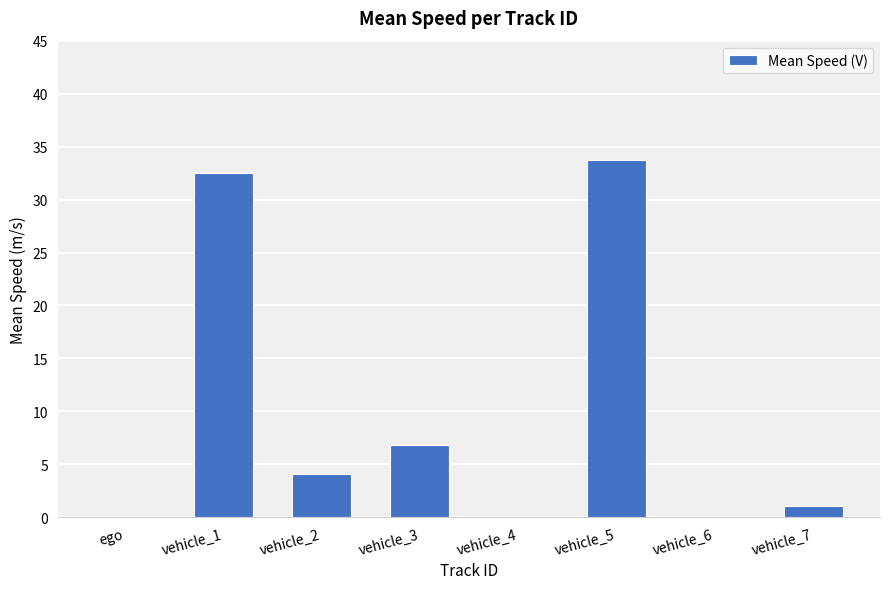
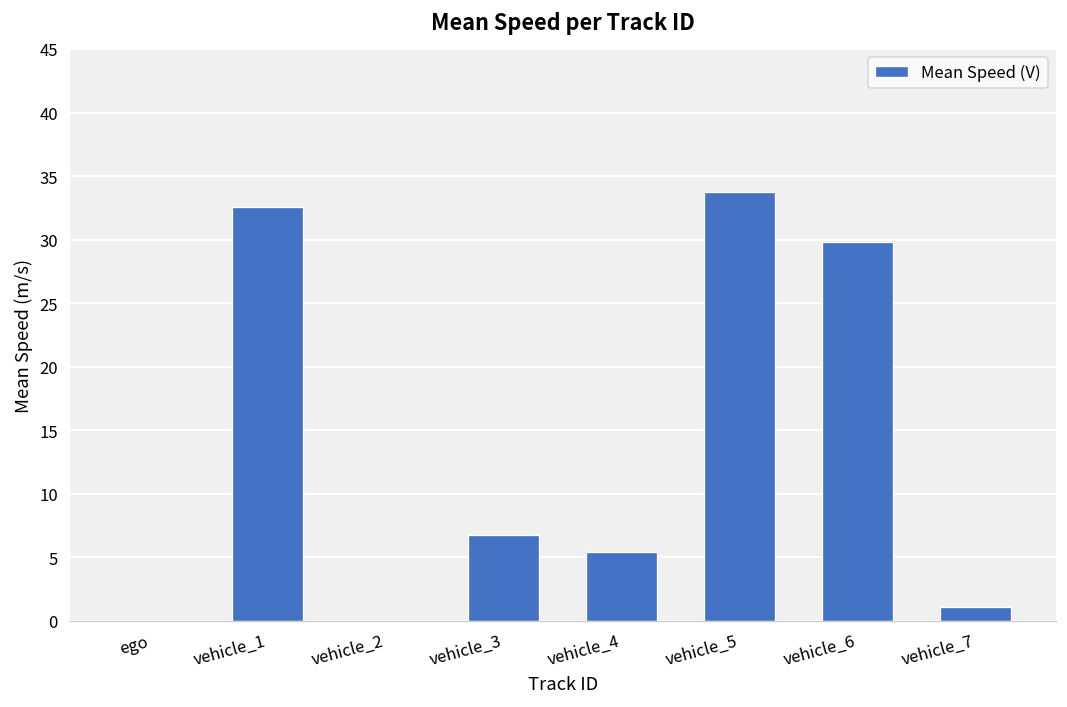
  {
    "ego": 0.0,
    "vehicle_1": 32.5,
-   "vehicle_2": 4.1,
+   "vehicle_2": 0.0,
    "vehicle_3": 6.8,
-   "vehicle_4": 0.0,
+   "vehicle_4": 5.4,
    "vehicle_5": 33.7,
-   "vehicle_6": 0.0,
+   "vehicle_6": 29.8,
    "vehicle_7": 1.1
  }
